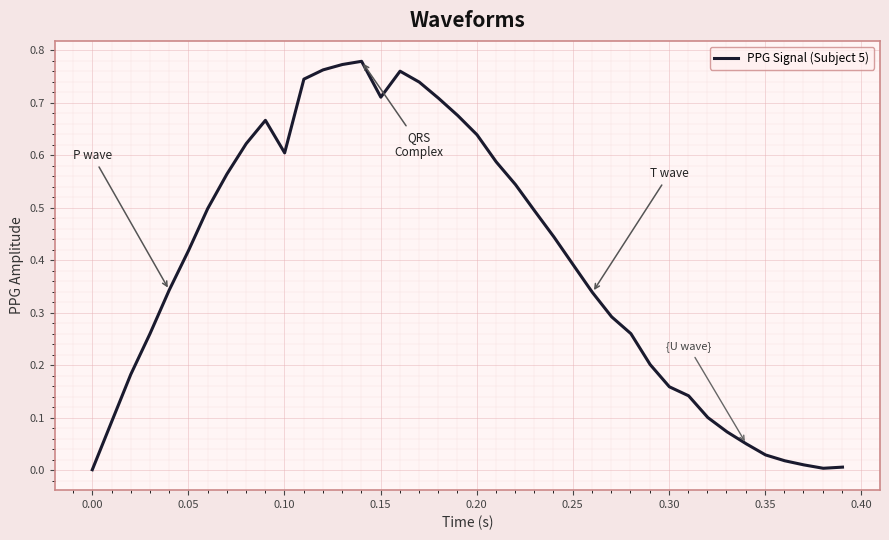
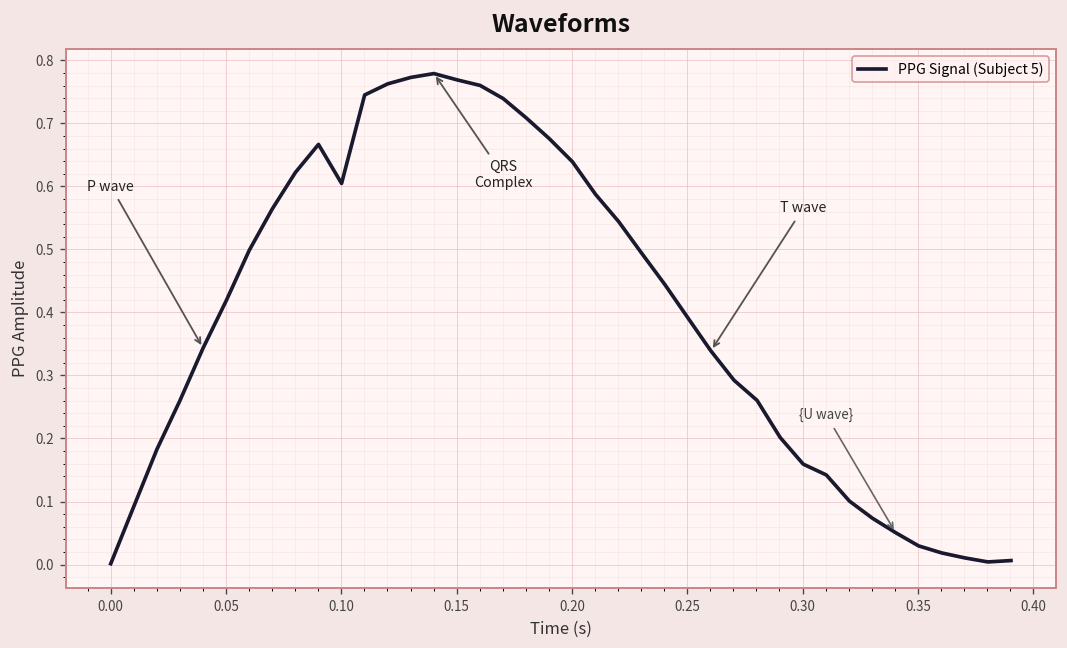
  {
    "0.00": 0.00,
    "0.05": 0.42,
    "0.10": 0.60,
-   "0.15": 0.71
+   "0.15": 0.77
  }
